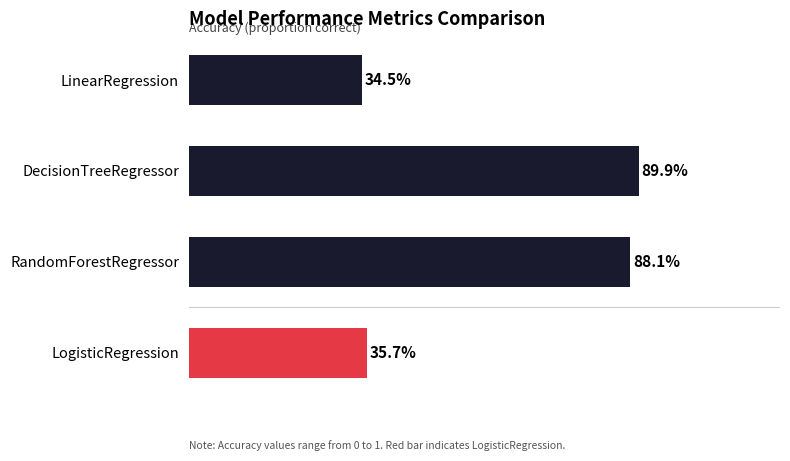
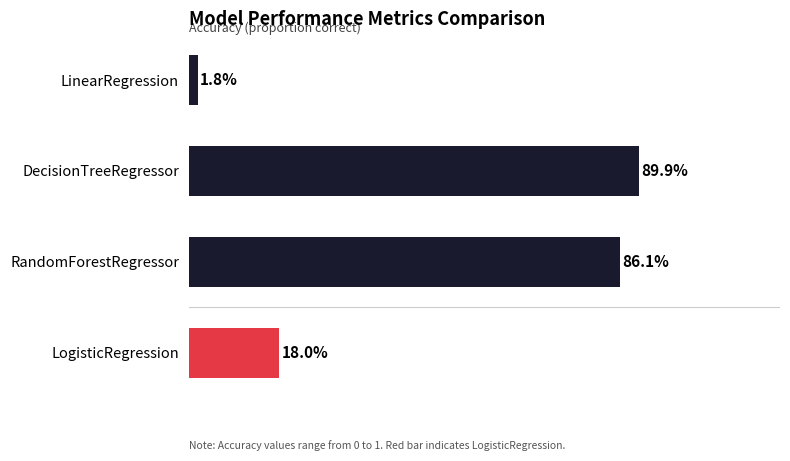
  {
-   "LinearRegression": "34.5%",
+   "LinearRegression": "1.8%",
    "DecisionTreeRegressor": "89.9%",
-   "RandomForestRegressor": "88.1%",
-   "LogisticRegression": "35.7%"
+   "RandomForestRegressor": "86.1%",
+   "LogisticRegression": "18.0%"
  }
